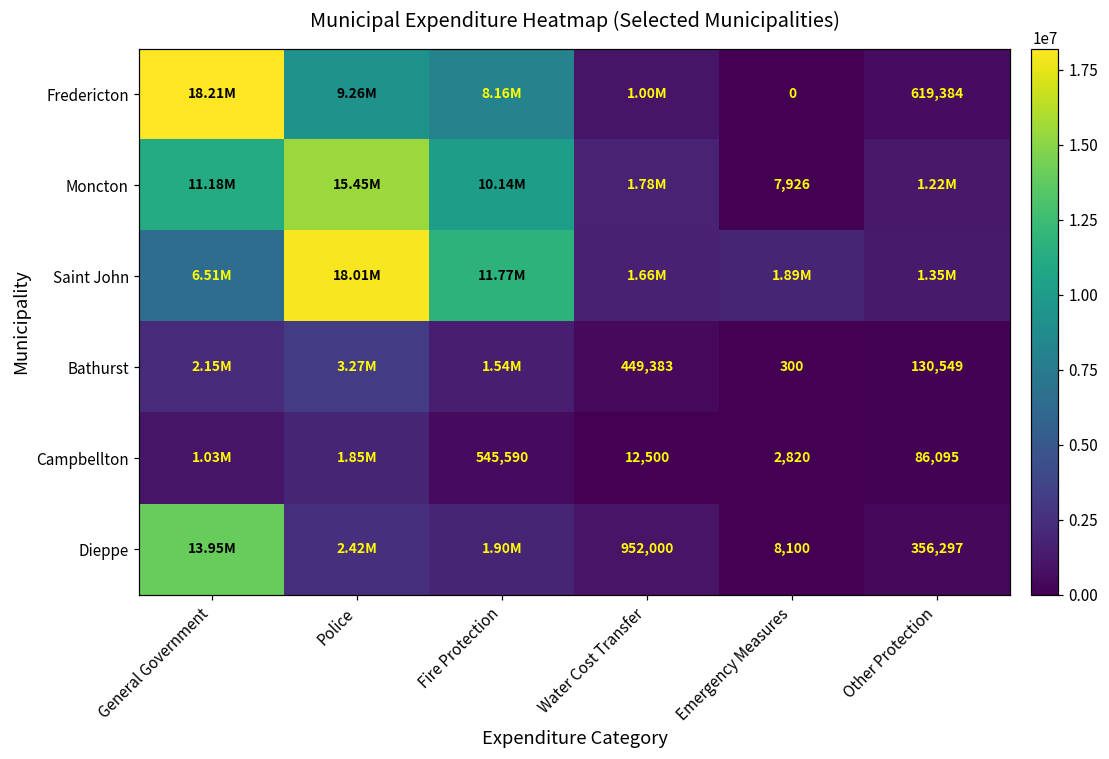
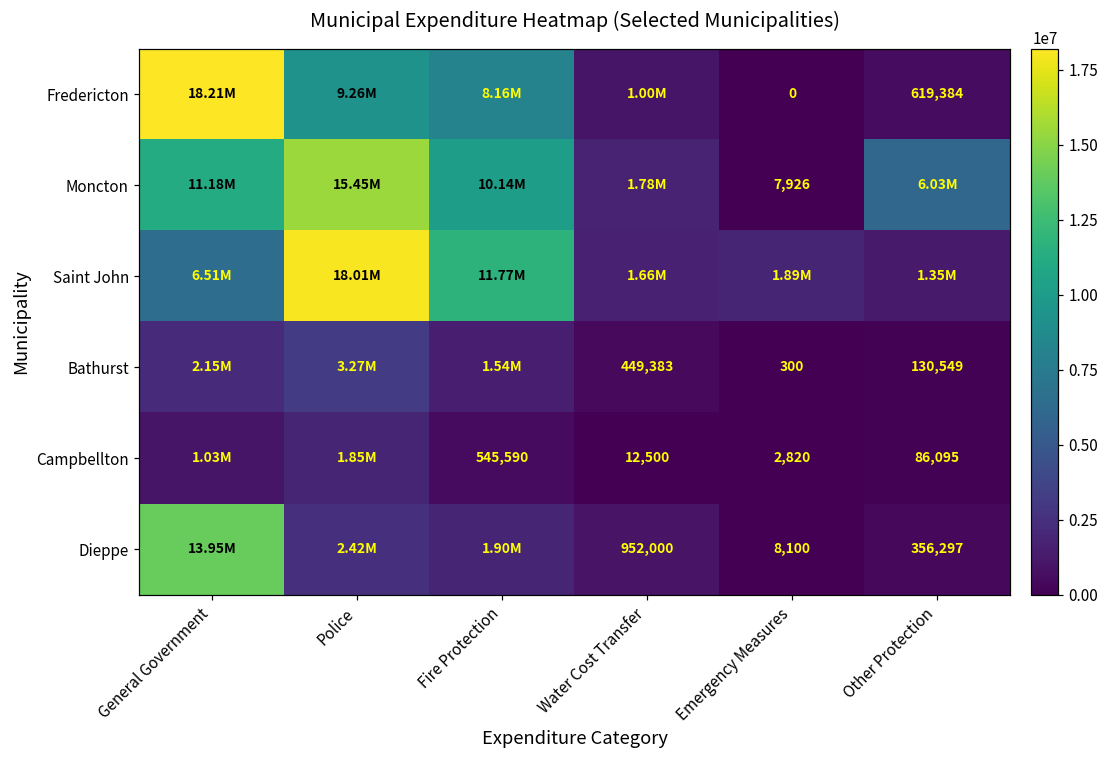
  {
    "Fredericton": {
      "General Government": "18.21M",
      "Police": "9.26M",
      "Fire Protection": "8.16M",
      "Water Cost Transfer": "1.00M",
      "Emergency Measures": "0",
      "Other Protection": "619,384"
    },
    "Moncton": {
      "General Government": "11.18M",
      "Police": "15.45M",
      "Fire Protection": "10.14M",
      "Water Cost Transfer": "1.78M",
      "Emergency Measures": "7,926",
-     "Other Protection": "1.22M"
+     "Other Protection": "6.03M"
    },
    "Saint John": {
      "General Government": "6.51M",
      "Police": "18.01M",
      "Fire Protection": "11.77M",
      "Water Cost Transfer": "1.66M",
      "Emergency Measures": "1.89M",
      "Other Protection": "1.35M"
    },
    "Bathurst": {
      "General Government": "2.15M",
      "Police": "3.27M",
      "Fire Protection": "1.54M",
      "Water Cost Transfer": "449,383",
      "Emergency Measures": "300",
      "Other Protection": "130,549"
    },
    "Campbellton": {
      "General Government": "1.03M",
      "Police": "1.85M",
      "Fire Protection": "545,590",
      "Water Cost Transfer": "12,500",
      "Emergency Measures": "2,820",
      "Other Protection": "86,095"
    },
    "Dieppe": {
      "General Government": "13.95M",
      "Police": "2.42M",
      "Fire Protection": "1.90M",
      "Water Cost Transfer": "952,000",
      "Emergency Measures": "8,100",
      "Other Protection": "356,297"
    }
  }
